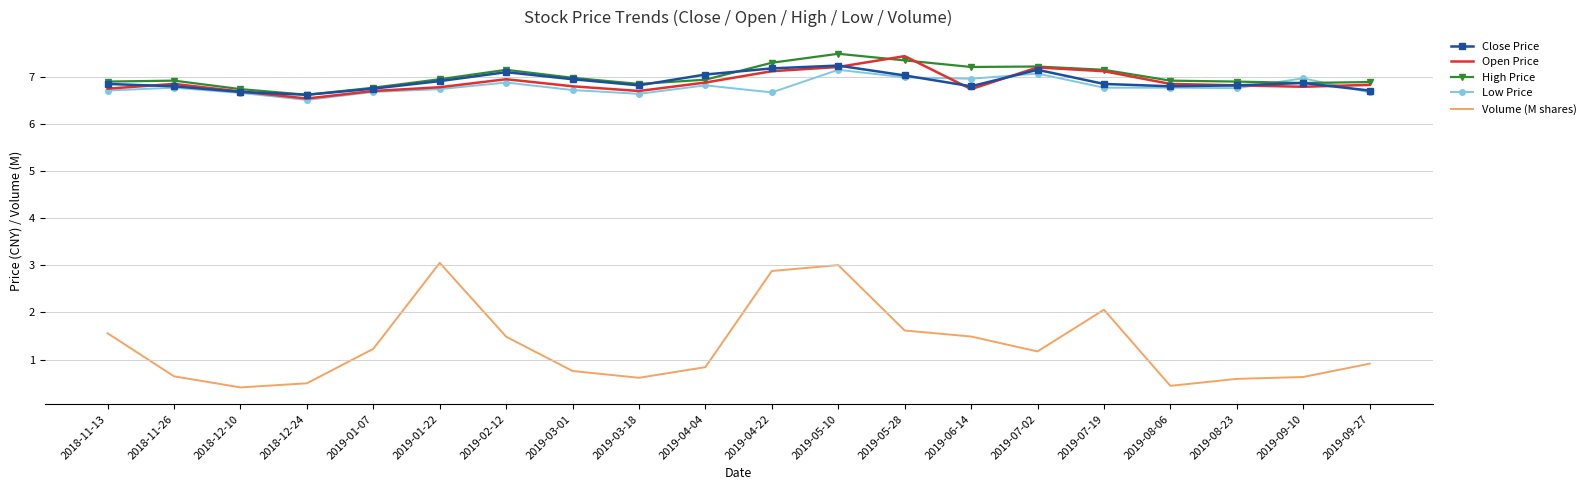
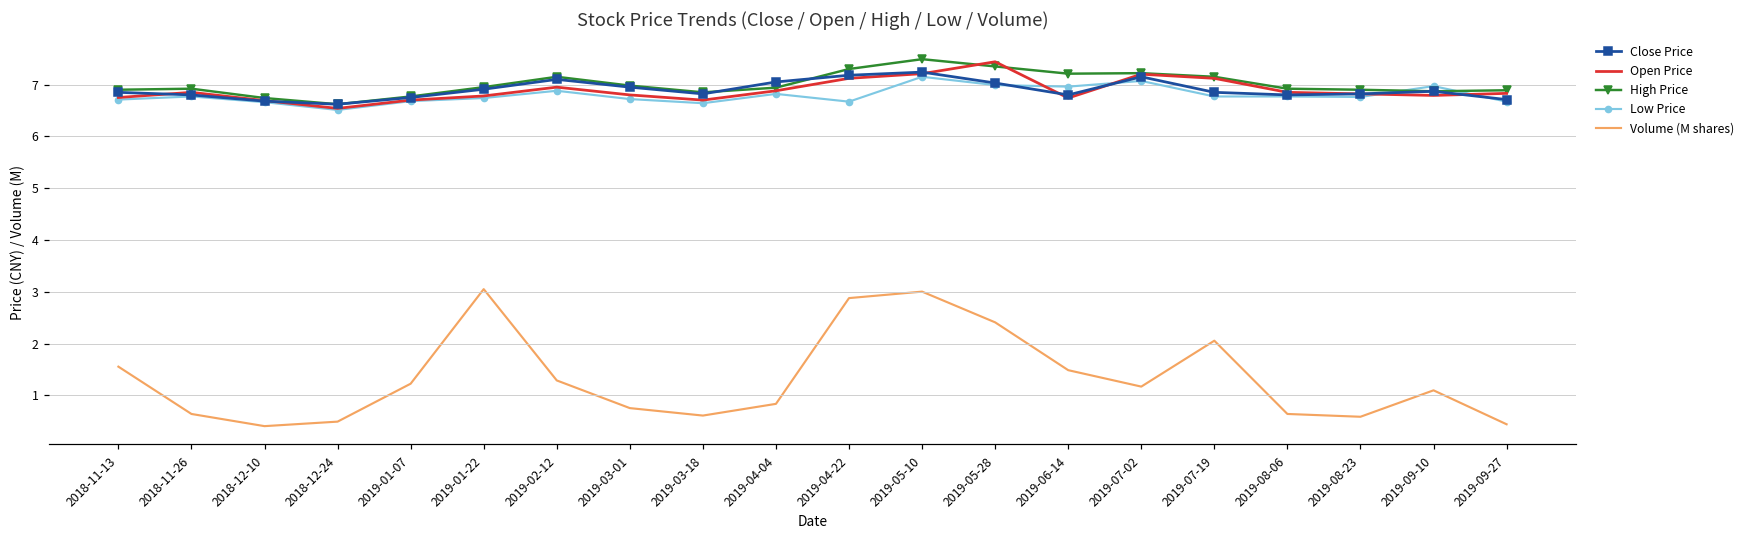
  {
    "Close Price": {
      "2019-04-04": 7.1,
      "2019-04-22": 7.2,
      "2019-06-14": 6.8,
      "2019-07-19": 6.9
    },
    "Open Price": {
      "2019-02-12": 7.0,
      "2019-03-01": 6.8,
      "2019-03-18": 6.7,
      "2019-04-04": 6.9,
      "2019-04-22": 7.1,
      "2019-05-28": 7.4,
      "2019-06-14": 6.7,
      "2019-09-10": 6.8,
      "2019-09-27": 6.8
    },
    "High Price": {
      "2018-11-26": 6.9,
      "2019-04-04": 6.9,
      "2019-04-22": 7.3,
      "2019-05-10": 7.5,
      "2019-05-28": 7.4,
      "2019-06-14": 7.2,
      "2019-08-06": 6.9,
      "2019-08-23": 6.9,
      "2019-09-27": 6.9
    },
    "Low Price": {
      "2019-02-12": 6.9,
      "2019-03-01": 6.7,
      "2019-03-18": 6.6,
      "2019-04-04": 6.8,
      "2019-04-22": 6.7,
      "2019-05-10": 7.2,
      "2019-06-14": 7.0,
      "2019-07-02": 7.1,
      "2019-07-19": 6.8,
      "2019-08-23": 6.8,
      "2019-09-10": 7.0
    },
    "Volume (M shares)": {
      "2018-11-13": 1.6,
      "2018-11-26": 0.6,
      "2018-12-10": 0.4,
      "2018-12-24": 0.5,
      "2019-01-07": 1.2,
      "2019-01-22": 3.1,
-     "2019-02-12": 1.5,
+     "2019-02-12": 1.3,
      "2019-03-01": 0.8,
      "2019-03-18": 0.6,
      "2019-04-04": 0.8,
      "2019-04-22": 2.9,
      "2019-05-10": 3.0,
-     "2019-05-28": 1.6,
+     "2019-05-28": 2.4,
      "2019-06-14": 1.5,
      "2019-07-02": 1.2,
      "2019-07-19": 2.1,
-     "2019-08-06": 0.4,
+     "2019-08-06": 0.6,
      "2019-08-23": 0.6,
-     "2019-09-10": 0.6,
-     "2019-09-27": 0.9
+     "2019-09-10": 1.1,
+     "2019-09-27": 0.4
    }
  }
